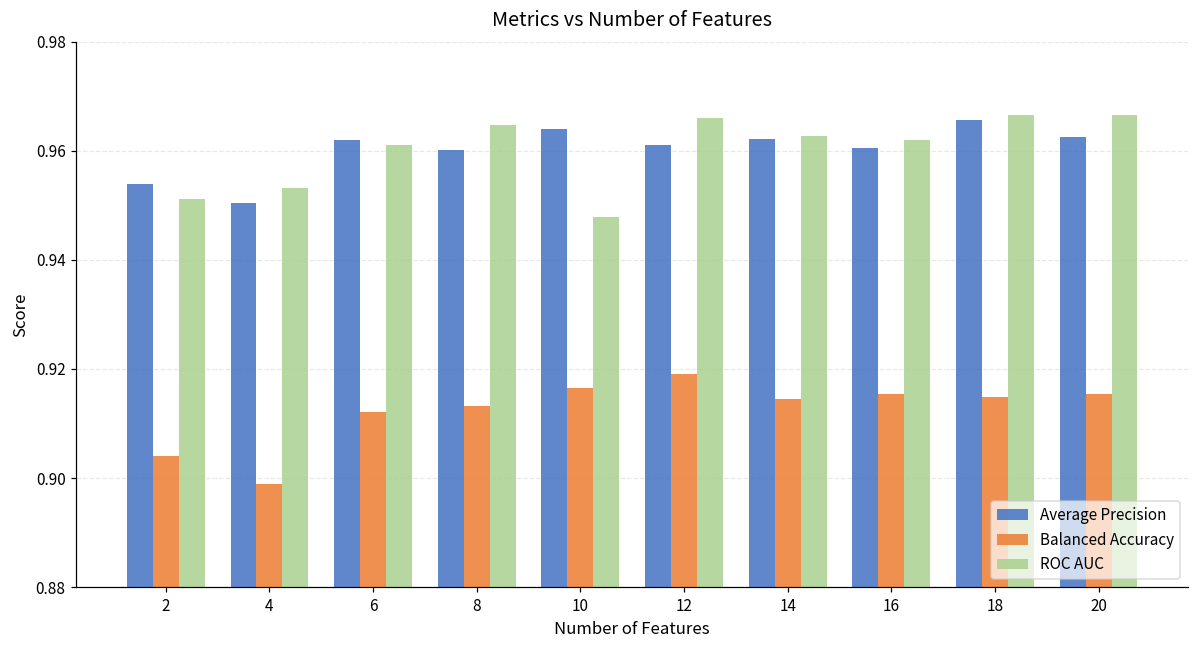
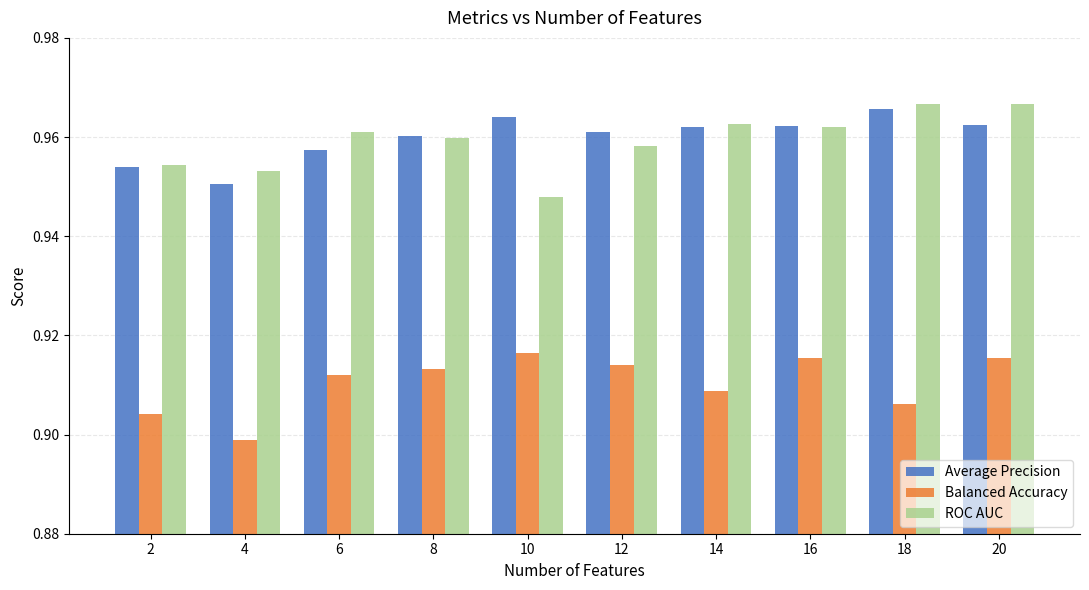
  {
    "Average Precision": {
      "2": 0.954,
      "4": 0.951,
-     "6": 0.962,
+     "6": 0.957,
      "8": 0.960,
      "10": 0.964,
      "12": 0.961,
      "14": 0.962,
-     "16": 0.961,
+     "16": 0.962,
      "18": 0.966,
      "20": 0.962
    },
    "Balanced Accuracy": {
      "2": 0.904,
      "4": 0.899,
      "6": 0.912,
      "8": 0.913,
      "10": 0.916,
-     "12": 0.919,
-     "14": 0.915,
+     "12": 0.914,
+     "14": 0.909,
      "16": 0.915,
-     "18": 0.915,
+     "18": 0.906,
      "20": 0.915
    },
    "ROC AUC": {
-     "2": 0.951,
+     "2": 0.954,
      "4": 0.953,
      "6": 0.961,
-     "8": 0.965,
+     "8": 0.960,
      "10": 0.948,
-     "12": 0.966,
+     "12": 0.958,
      "14": 0.963,
      "16": 0.962,
      "18": 0.967,
      "20": 0.967
    }
  }
